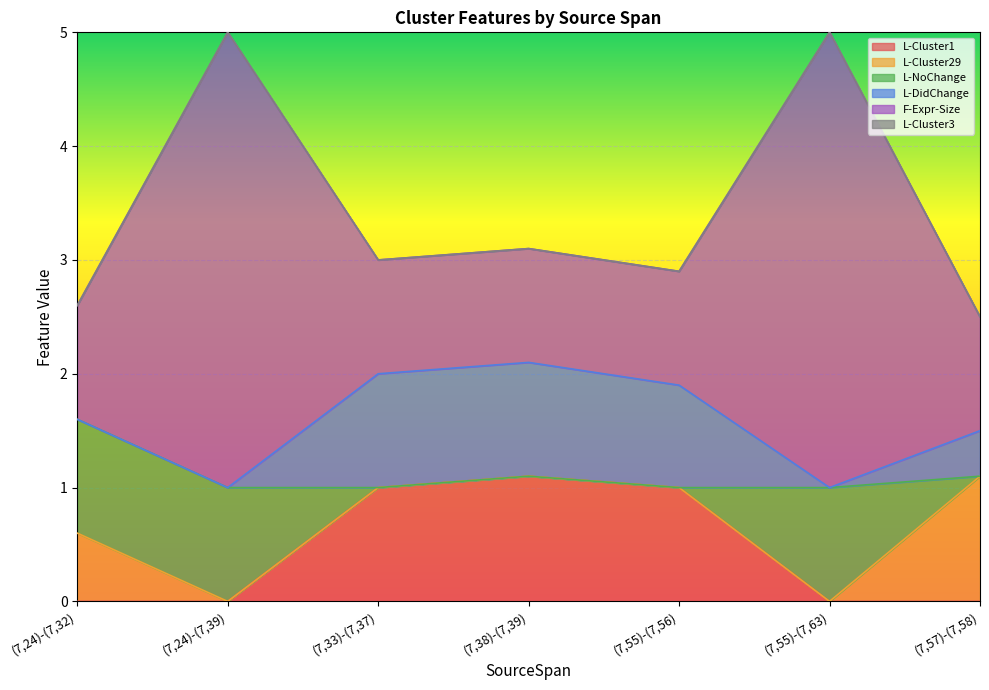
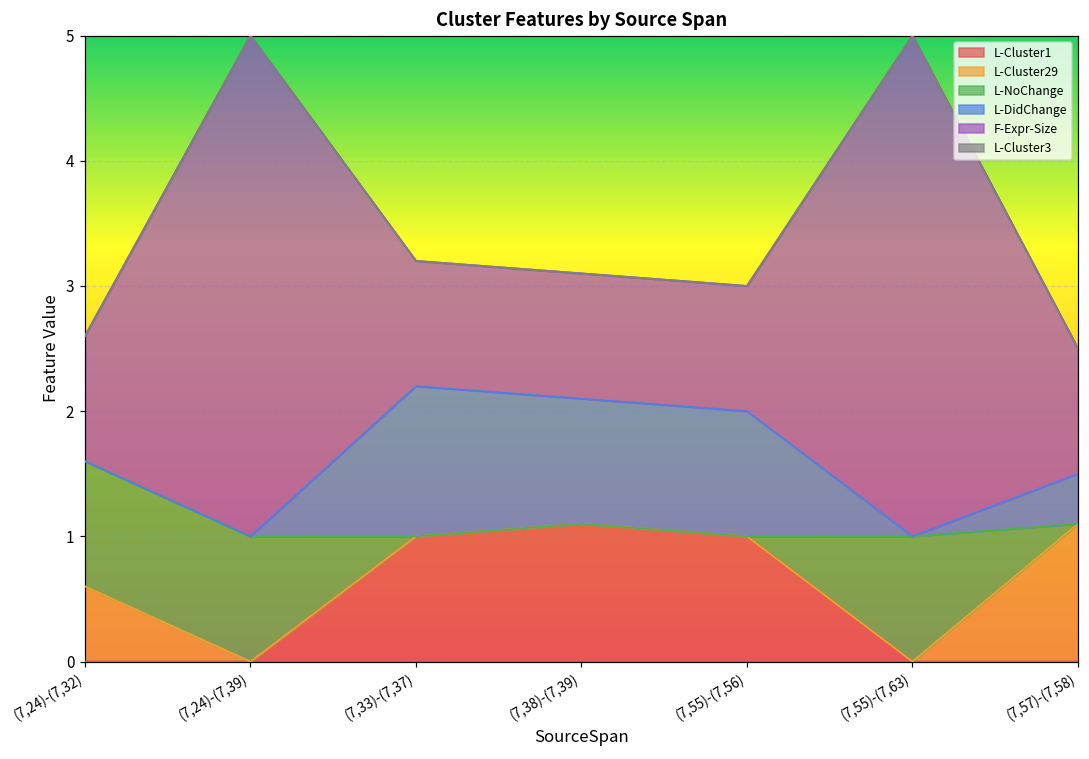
  {
    "L-Cluster1": {
      "(7,24)-(7,32)": 0.0,
      "(7,57)-(7,58)": 0.0
    },
    "L-Cluster29": {
      "(7,24)-(7,32)": 0.6
    },
    "L-DidChange": {
-     "(7,33)-(7,37)": 1.0,
+     "(7,33)-(7,37)": 1.2,
      "(7,38)-(7,39)": 1.0,
-     "(7,55)-(7,56)": 0.9,
+     "(7,55)-(7,56)": 1.0,
      "(7,57)-(7,58)": 0.4
    }
  }
